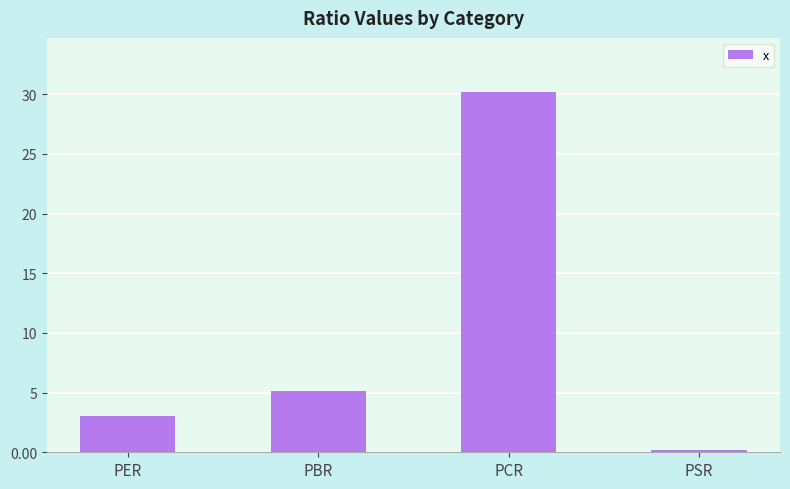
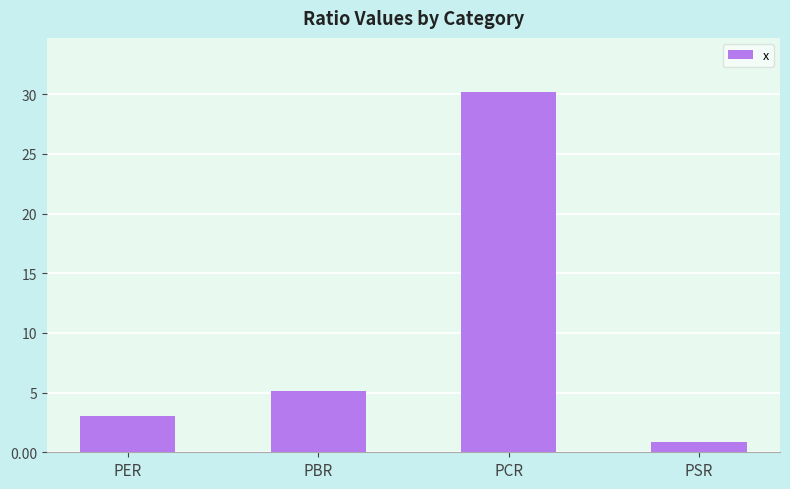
  {
    "PER": 3.1,
    "PBR": 5.1,
    "PCR": 30.2,
-   "PSR": 0.2
+   "PSR": 0.9
  }
